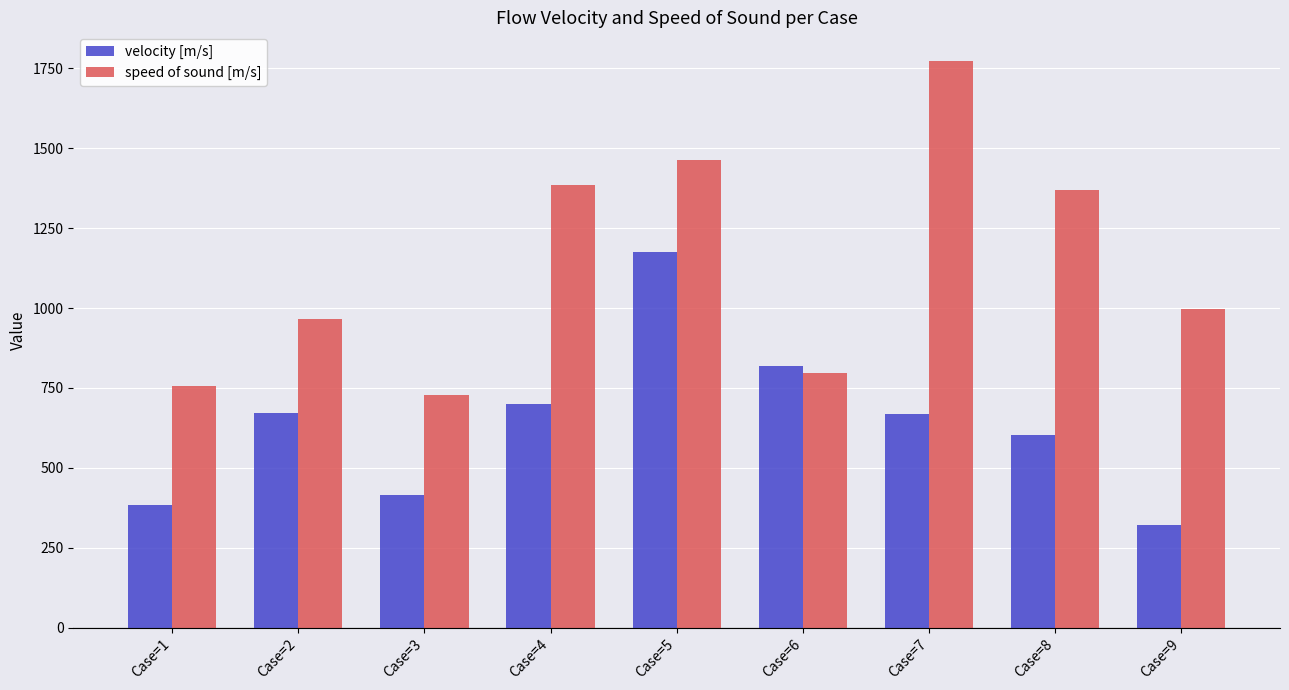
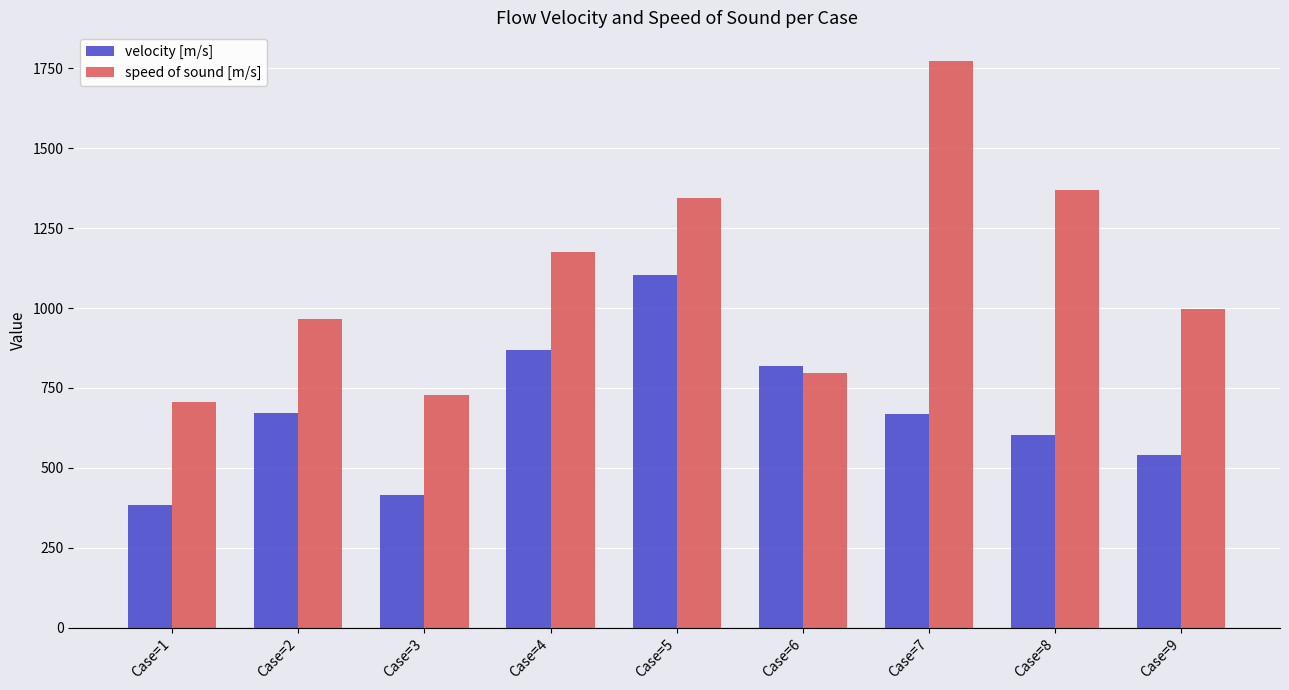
  {
    "velocity [m/s]": {
      "Case=1": 380,
      "Case=2": 670,
      "Case=3": 410,
-     "Case=4": 700,
-     "Case=5": 1180,
+     "Case=4": 870,
+     "Case=5": 1100,
      "Case=6": 820,
      "Case=7": 670,
      "Case=8": 600,
-     "Case=9": 320
+     "Case=9": 540
    },
    "speed of sound [m/s]": {
-     "Case=1": 750,
+     "Case=1": 700,
      "Case=2": 970,
      "Case=3": 730,
-     "Case=4": 1390,
-     "Case=5": 1460,
+     "Case=4": 1170,
+     "Case=5": 1340,
      "Case=6": 800,
      "Case=7": 1770,
      "Case=8": 1370,
      "Case=9": 1000
    }
  }
